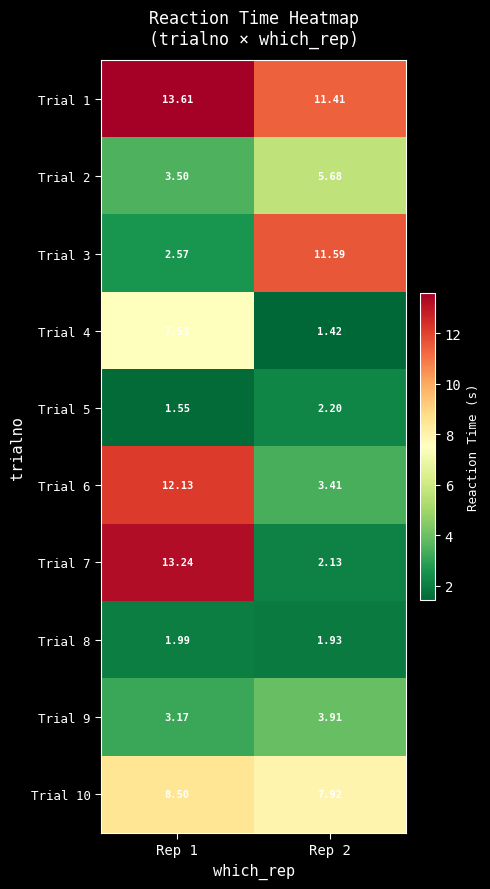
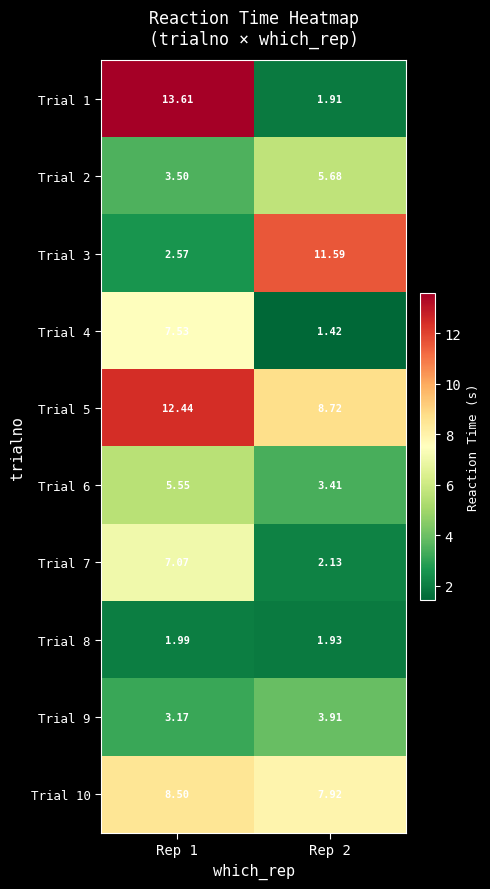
  {
    "Trial 1": {
      "Rep 1": 13.61,
-     "Rep 2": 11.41
+     "Rep 2": 1.91
    },
    "Trial 2": {
      "Rep 1": 3.50,
      "Rep 2": 5.68
    },
    "Trial 3": {
      "Rep 1": 2.57,
      "Rep 2": 11.59
    },
    "Trial 4": {
      "Rep 1": 7.53,
      "Rep 2": 1.42
    },
    "Trial 5": {
-     "Rep 1": 1.55,
-     "Rep 2": 2.20
+     "Rep 1": 12.44,
+     "Rep 2": 8.72
    },
    "Trial 6": {
-     "Rep 1": 12.13,
+     "Rep 1": 5.55,
      "Rep 2": 3.41
    },
    "Trial 7": {
-     "Rep 1": 13.24,
+     "Rep 1": 7.07,
      "Rep 2": 2.13
    },
    "Trial 8": {
      "Rep 1": 1.99,
      "Rep 2": 1.93
    },
    "Trial 9": {
      "Rep 1": 3.17,
      "Rep 2": 3.91
    },
    "Trial 10": {
      "Rep 1": 8.50,
      "Rep 2": 7.92
    }
  }
